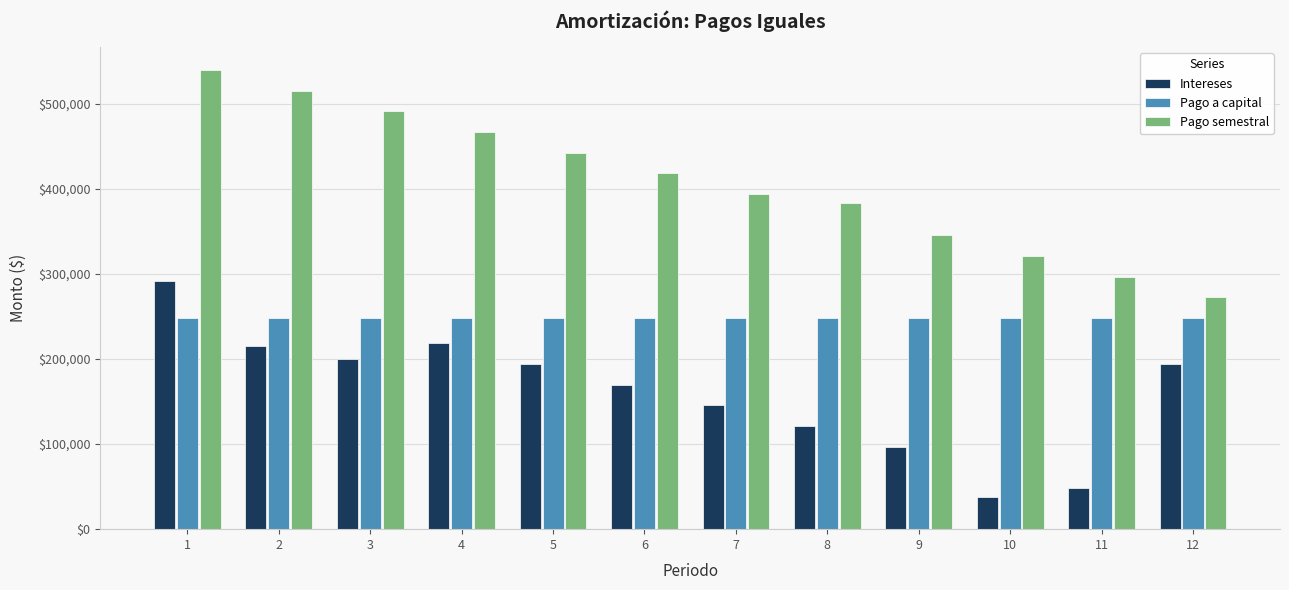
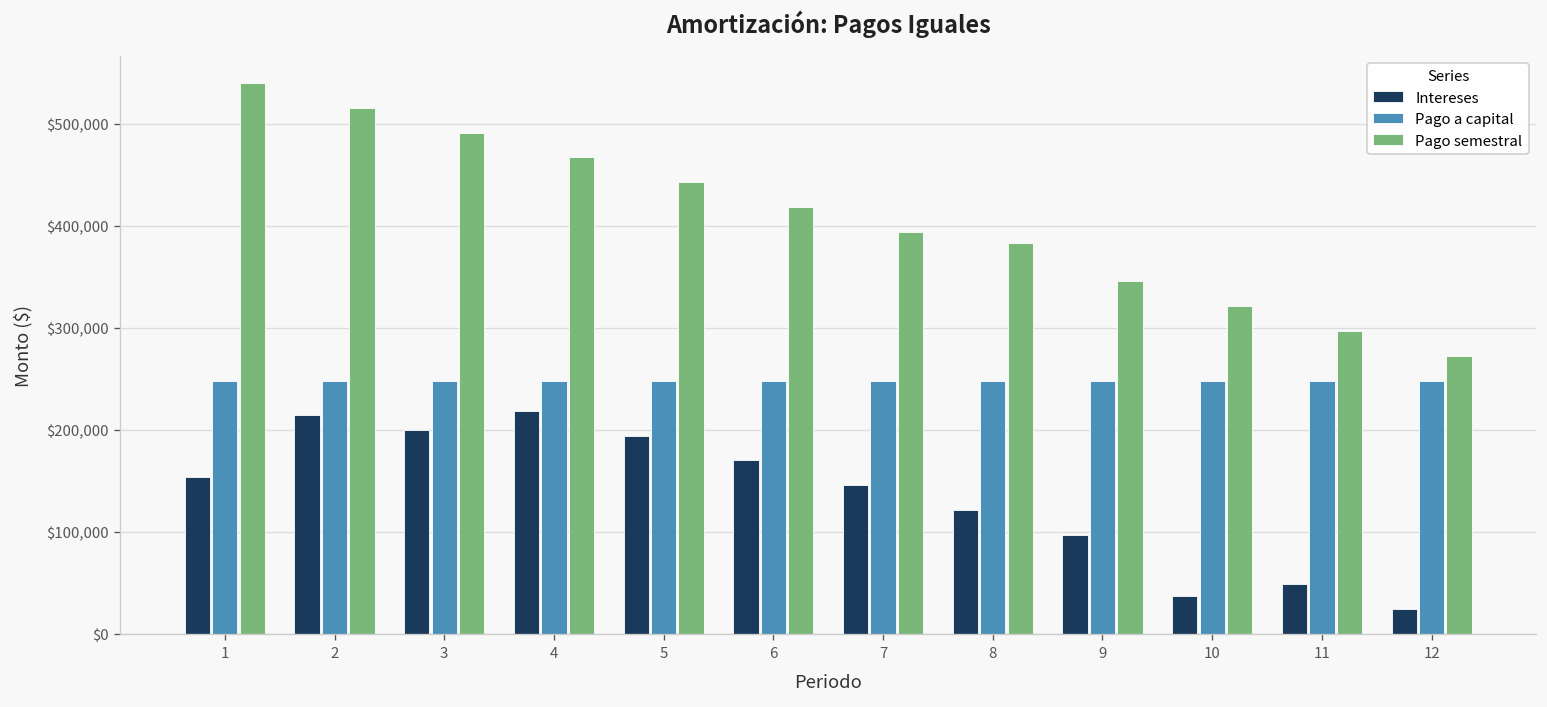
  {
    "Intereses": {
-     "1": "$290,000",
+     "1": "$150,000",
      "2": "$210,000",
      "3": "$200,000",
      "4": "$220,000",
      "5": "$190,000",
      "6": "$170,000",
      "7": "$150,000",
      "8": "$120,000",
      "9": "$100,000",
      "10": "$40,000",
      "11": "$50,000",
-     "12": "$190,000"
+     "12": "$20,000"
    },
    "Pago a capital": {
      "1": "$250,000",
      "2": "$250,000",
      "3": "$250,000",
      "4": "$250,000",
      "5": "$250,000",
      "6": "$250,000",
      "7": "$250,000",
      "8": "$250,000",
      "9": "$250,000",
      "10": "$250,000",
      "11": "$250,000",
      "12": "$250,000"
    },
    "Pago semestral": {
      "1": "$540,000",
      "2": "$520,000",
      "3": "$490,000",
      "4": "$470,000",
      "5": "$440,000",
      "6": "$420,000",
      "7": "$390,000",
      "8": "$380,000",
      "9": "$350,000",
      "10": "$320,000",
      "11": "$300,000",
      "12": "$270,000"
    }
  }
